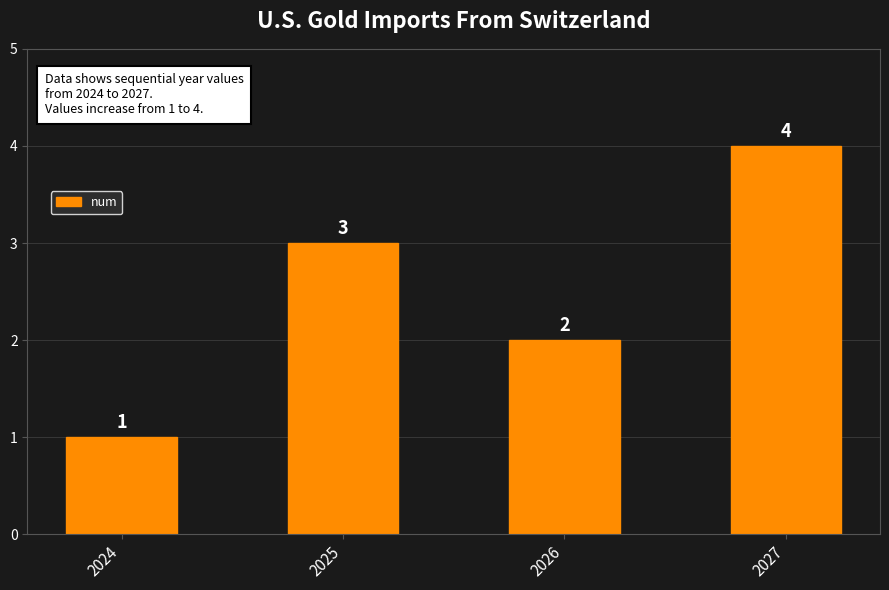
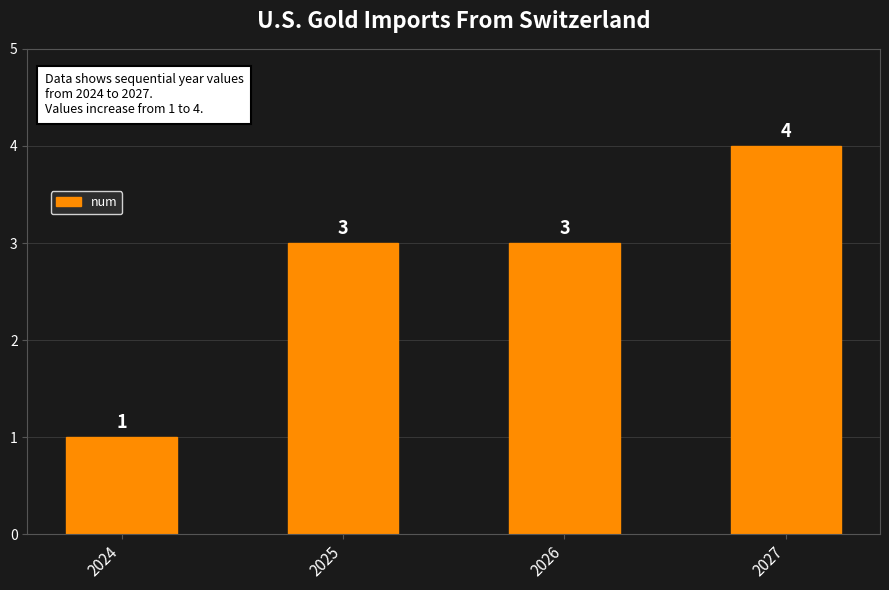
  {
    "2024": 1,
    "2025": 3,
-   "2026": 2,
+   "2026": 3,
    "2027": 4
  }
